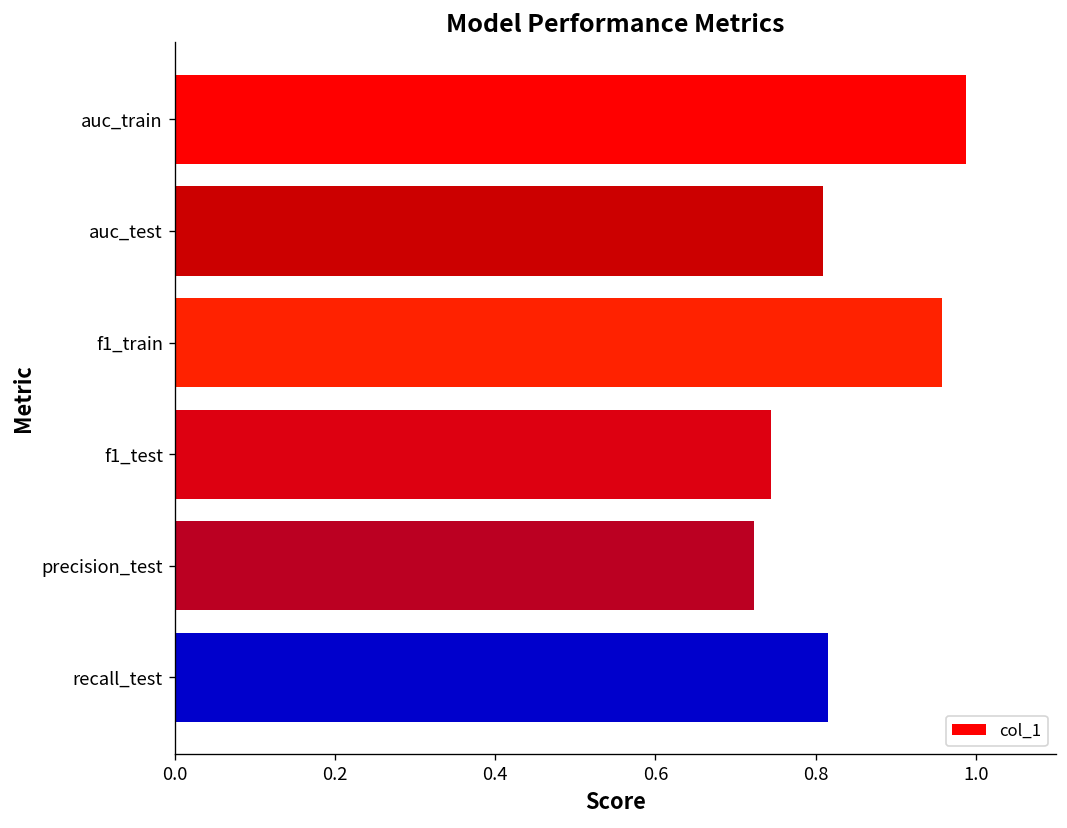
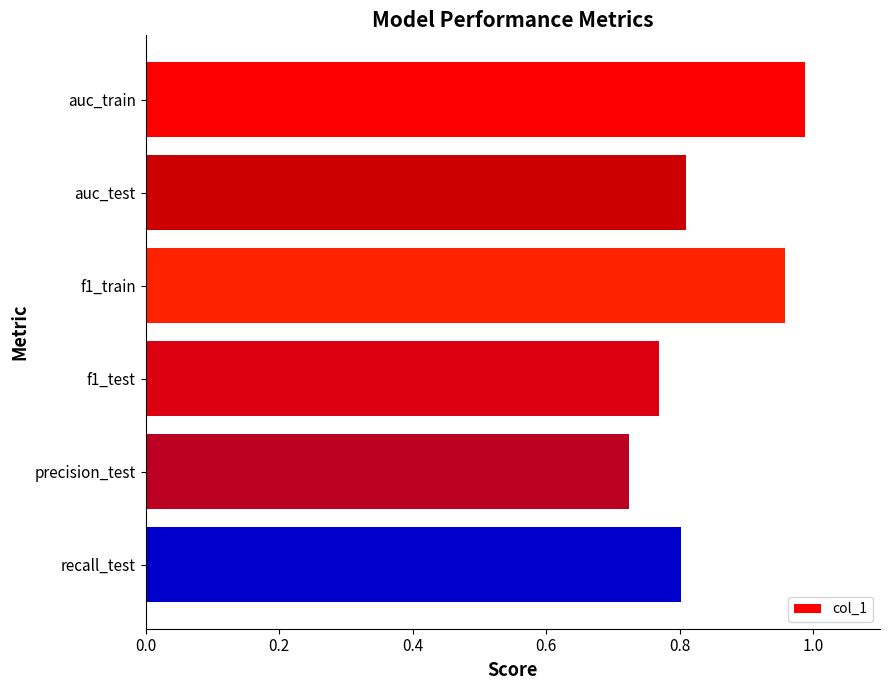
  {
    "auc_train": 0.99,
    "auc_test": 0.81,
    "f1_train": 0.96,
-   "f1_test": 0.74,
+   "f1_test": 0.77,
    "precision_test": 0.72,
-   "recall_test": 0.81
+   "recall_test": 0.80
  }
